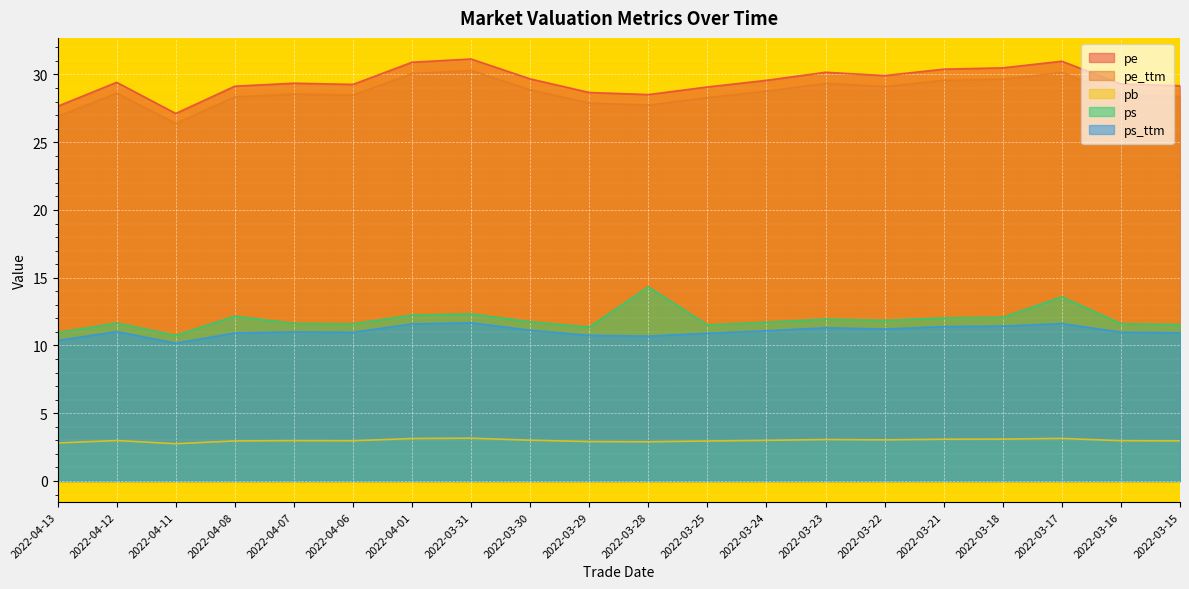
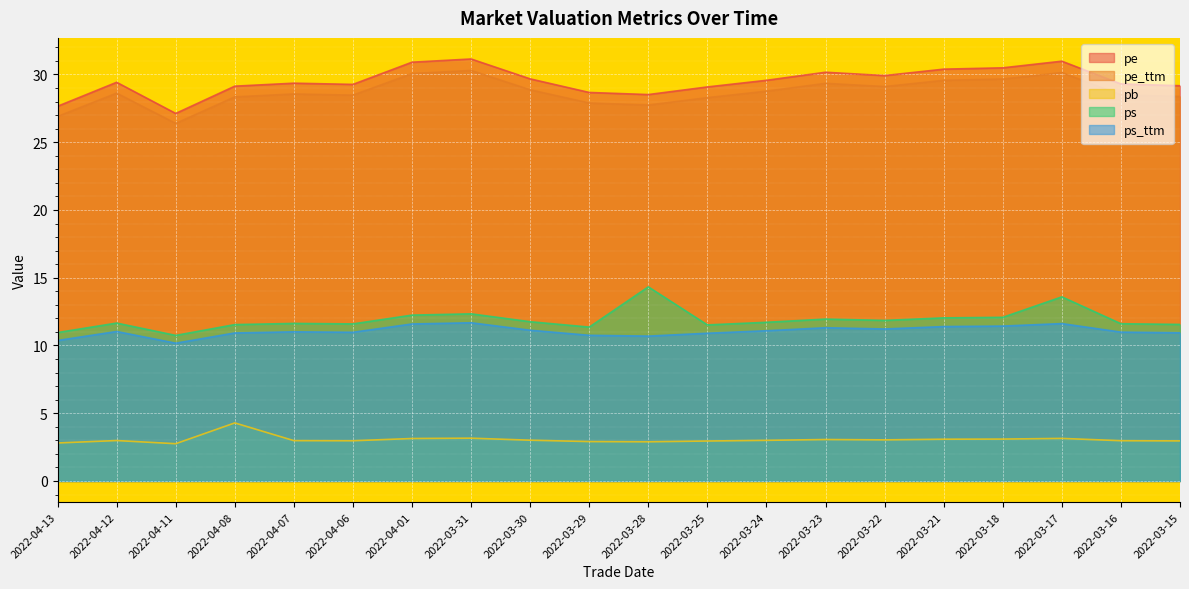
  {
    "pb": {
      "2022-04-13": 2.8,
      "2022-04-12": 3.0,
      "2022-04-11": 2.8,
-     "2022-04-08": 3.0,
+     "2022-04-08": 4.3,
      "2022-04-07": 3.0,
      "2022-04-06": 3.0,
      "2022-04-01": 3.1,
      "2022-03-31": 3.2,
      "2022-03-30": 3.0,
      "2022-03-29": 2.9,
      "2022-03-28": 2.9,
      "2022-03-25": 2.9,
      "2022-03-24": 3.0,
      "2022-03-23": 3.1,
      "2022-03-22": 3.0,
      "2022-03-21": 3.1,
      "2022-03-18": 3.1,
      "2022-03-17": 3.1,
      "2022-03-16": 3.0,
      "2022-03-15": 3.0
    },
    "ps": {
      "2022-04-13": 11.0,
      "2022-04-12": 11.7,
      "2022-04-11": 10.7,
-     "2022-04-08": 12.2,
+     "2022-04-08": 11.5,
      "2022-04-07": 11.6,
      "2022-04-06": 11.6,
      "2022-04-01": 12.2,
      "2022-03-31": 12.3,
      "2022-03-30": 11.8,
      "2022-03-29": 11.4,
      "2022-03-28": 14.3,
      "2022-03-25": 11.5,
      "2022-03-24": 11.7,
      "2022-03-23": 11.9,
      "2022-03-22": 11.9,
      "2022-03-21": 12.0,
      "2022-03-18": 12.1,
      "2022-03-17": 13.6,
      "2022-03-16": 11.6,
      "2022-03-15": 11.6
    },
    "ps_ttm": {
      "2022-04-13": 10.4,
      "2022-04-12": 11.0,
      "2022-04-11": 10.2,
      "2022-04-08": 10.9,
      "2022-04-07": 11.0,
      "2022-04-06": 11.0,
      "2022-04-01": 11.6,
      "2022-03-31": 11.7,
      "2022-03-30": 11.1,
      "2022-03-29": 10.7,
      "2022-03-28": 10.7,
      "2022-03-25": 10.9,
      "2022-03-24": 11.1,
      "2022-03-23": 11.3,
      "2022-03-22": 11.2,
      "2022-03-21": 11.4,
      "2022-03-18": 11.4,
      "2022-03-17": 11.6,
      "2022-03-16": 11.0,
      "2022-03-15": 10.9
    }
  }
